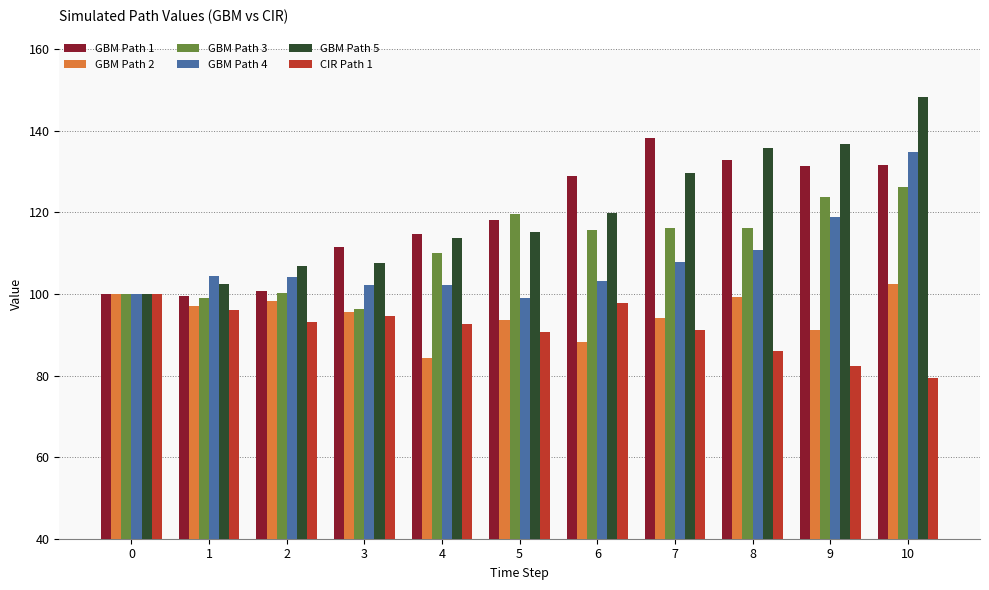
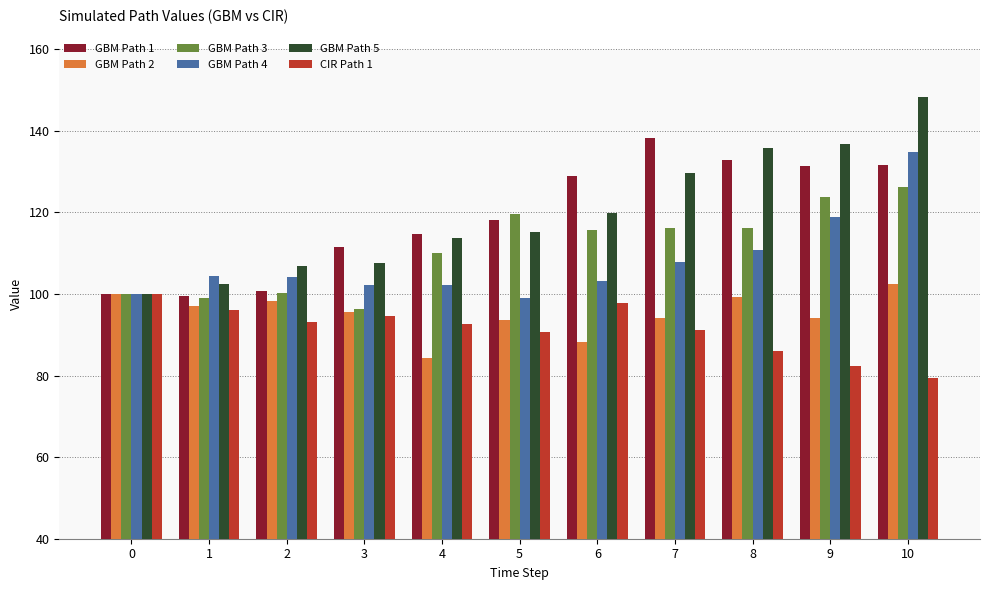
  {
    "GBM Path 1": {
      "0": 100,
      "1": 100,
      "2": 101,
      "3": 112,
      "4": 115,
      "5": 118,
      "6": 129,
      "7": 138,
      "8": 133,
      "9": 131,
      "10": 132
    },
    "GBM Path 2": {
      "0": 100,
      "1": 97,
      "2": 98,
      "3": 96,
      "4": 84,
      "5": 94,
      "6": 88,
      "7": 94,
      "8": 99,
-     "9": 91,
+     "9": 94,
      "10": 103
    },
    "GBM Path 3": {
      "0": 100,
      "1": 99,
      "2": 100,
      "3": 96,
      "4": 110,
      "5": 120,
      "6": 116,
      "7": 116,
      "8": 116,
      "9": 124,
      "10": 126
    },
    "GBM Path 4": {
      "0": 100,
      "1": 104,
      "2": 104,
      "3": 102,
      "4": 102,
      "5": 99,
      "6": 103,
      "7": 108,
      "8": 111,
      "9": 119,
      "10": 135
    },
    "GBM Path 5": {
      "0": 100,
      "1": 102,
      "2": 107,
      "3": 107,
      "4": 114,
      "5": 115,
      "6": 120,
      "7": 130,
      "8": 136,
      "9": 137,
      "10": 148
    },
    "CIR Path 1": {
      "0": 100,
      "1": 96,
      "2": 93,
      "3": 95,
      "4": 93,
      "5": 91,
      "6": 98,
      "7": 91,
      "8": 86,
      "9": 82,
      "10": 79
    }
  }
